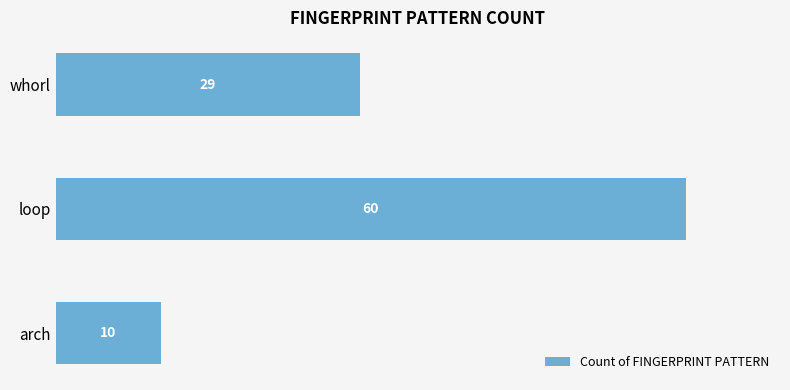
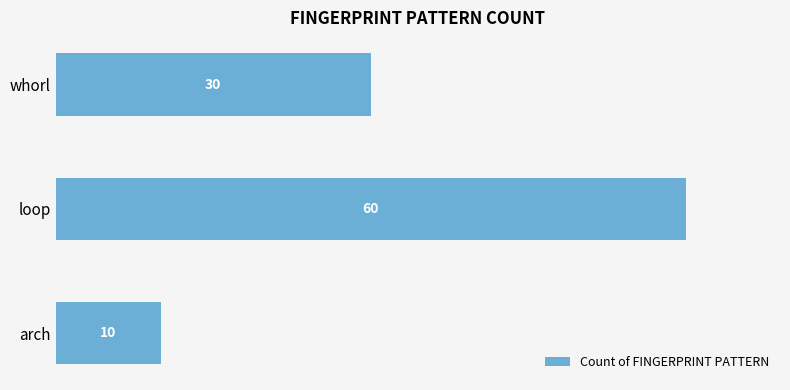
  {
-   "whorl": 29,
+   "whorl": 30,
    "loop": 60,
    "arch": 10
  }
